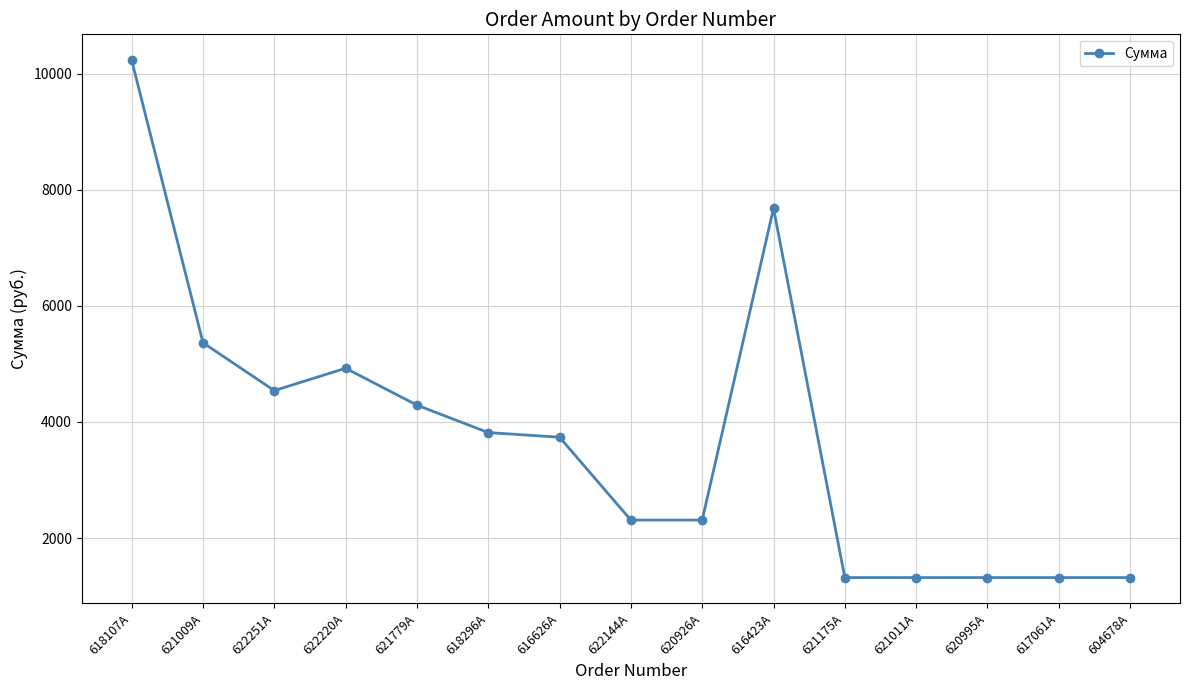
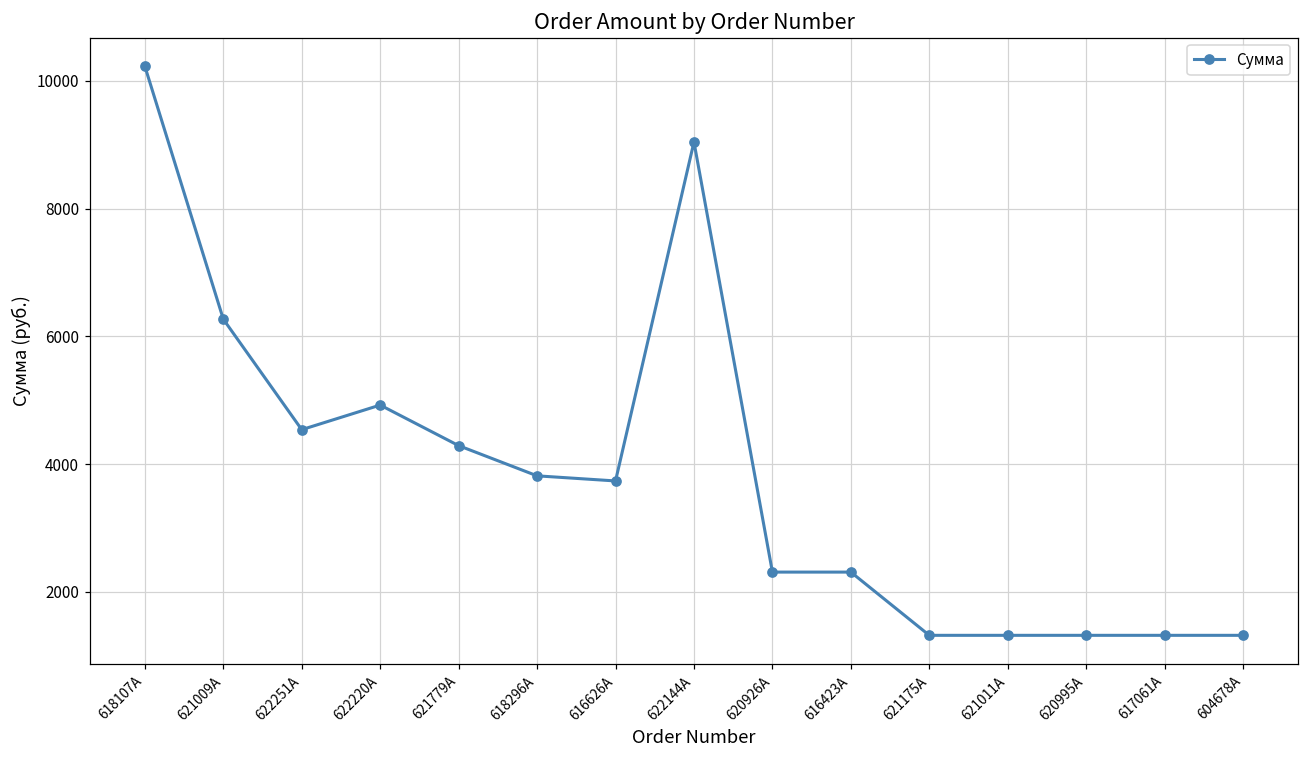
  {
    "618107A": 10200,
-   "621009A": 5400,
+   "621009A": 6300,
    "622251A": 4500,
    "622220A": 4900,
    "621779A": 4300,
    "618296A": 3800,
    "616626A": 3700,
-   "622144A": 2300,
+   "622144A": 9000,
    "620926A": 2300,
-   "616423A": 7700,
+   "616423A": 2300,
    "621175A": 1300,
    "621011A": 1300,
    "620995A": 1300,
    "617061A": 1300,
    "604678A": 1300
  }
